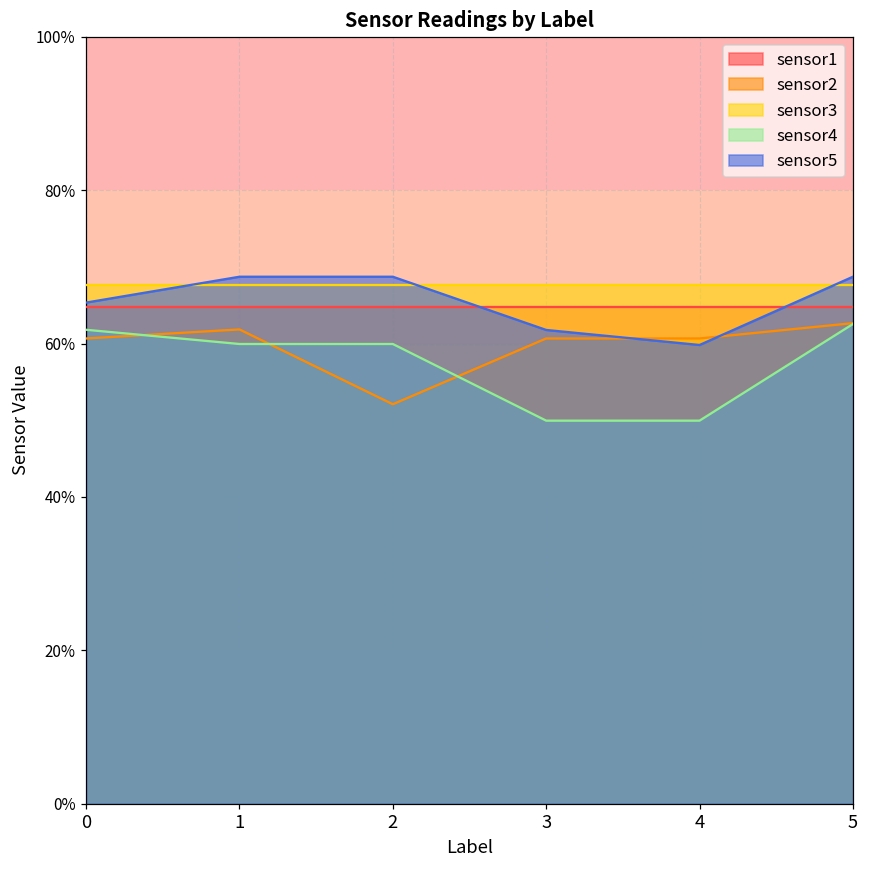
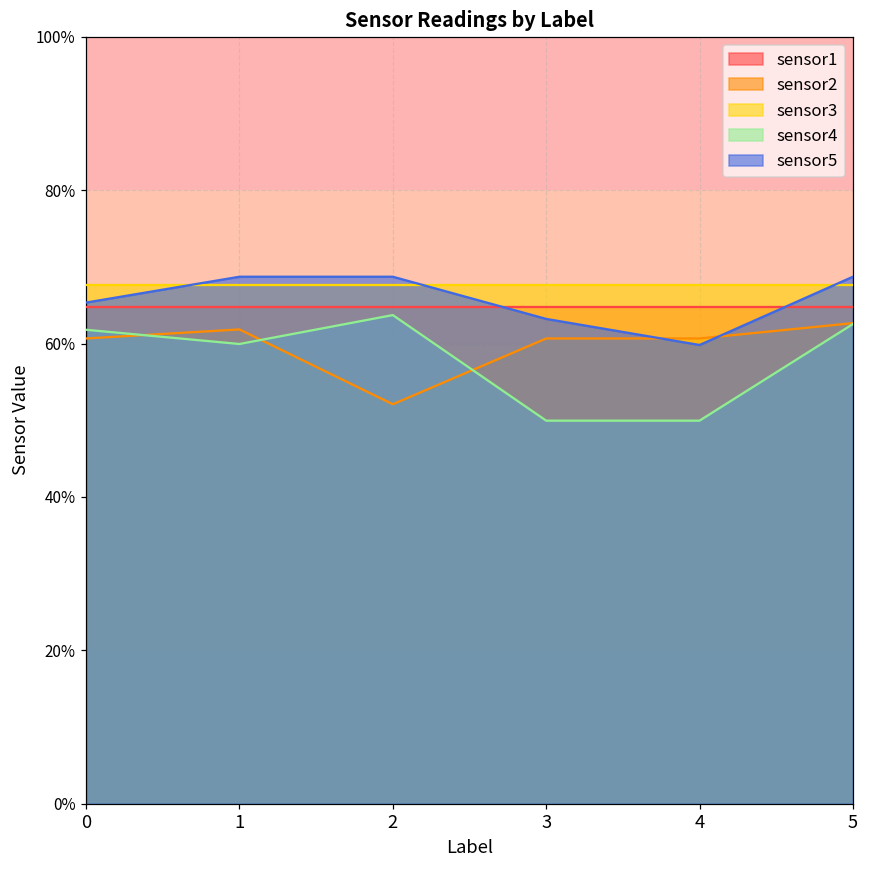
  {
    "sensor1": {
      "0": "65%",
      "1": "65%",
      "2": "65%",
      "3": "65%",
      "4": "65%",
      "5": "65%"
    },
    "sensor2": {
      "0": "61%",
      "1": "62%",
      "2": "52%",
      "3": "61%",
      "4": "61%"
    },
    "sensor3": {
      "0": "68%",
      "1": "68%",
      "2": "68%",
      "3": "68%",
      "4": "68%",
      "5": "68%"
    },
    "sensor4": {
      "0": "62%",
      "1": "60%",
-     "2": "60%",
+     "2": "64%",
      "3": "50%",
      "4": "50%"
    },
    "sensor5": {
      "0": "65%",
      "1": "69%",
      "2": "69%",
-     "3": "62%",
+     "3": "63%",
      "4": "60%",
      "5": "69%"
    }
  }
